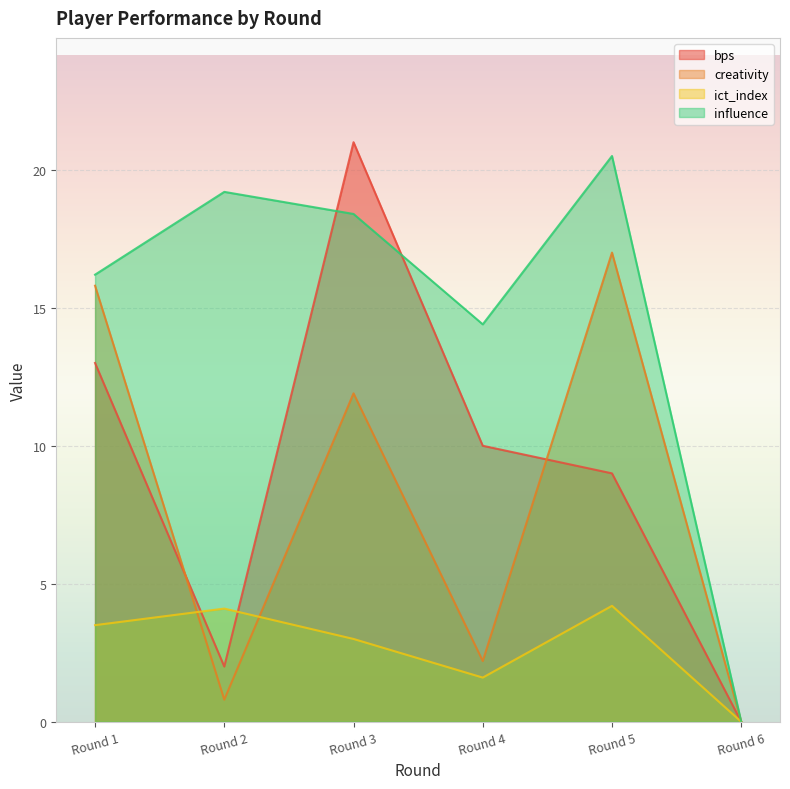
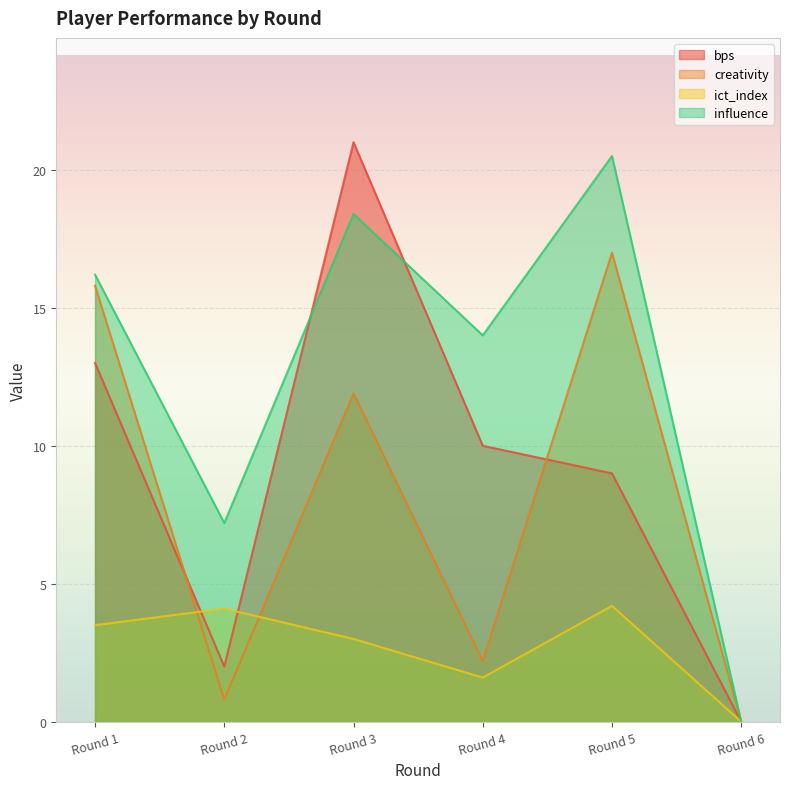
  {
    "influence": {
      "Round 1": 16.2,
-     "Round 2": 19.2,
+     "Round 2": 7.2,
      "Round 3": 18.4,
-     "Round 4": 14.4,
+     "Round 4": 14.0,
      "Round 5": 20.5
    }
  }
